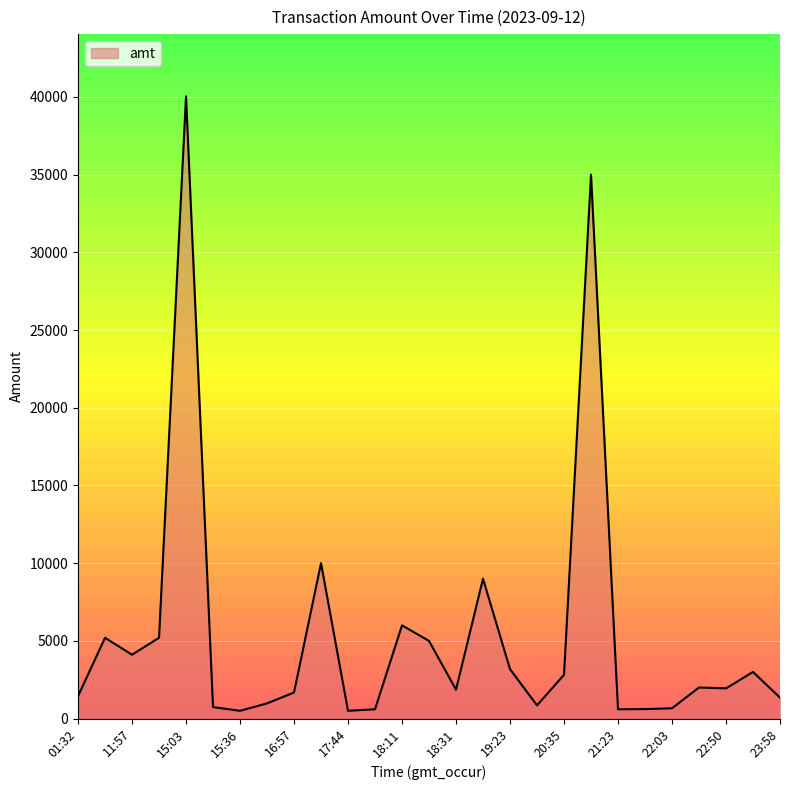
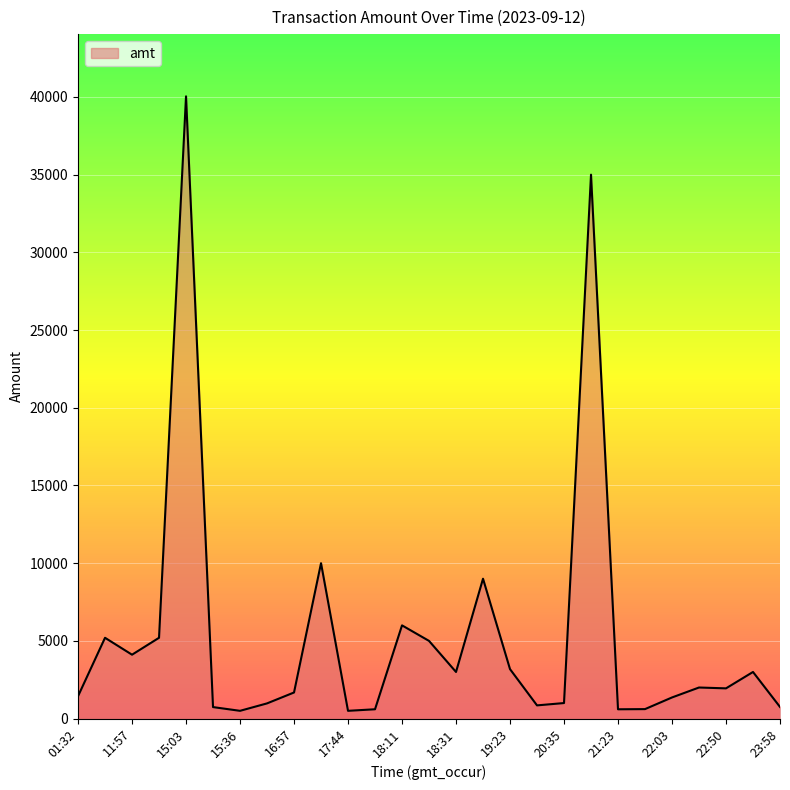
  {
    "01:32": 1400,
    "11:57": 4100,
    "15:03": 40000,
    "15:36": 500,
    "16:57": 1700,
    "17:44": 500,
-   "18:31": 1900,
+   "18:31": 3000,
    "19:23": 3200,
-   "20:35": 2800,
+   "20:35": 1000,
    "21:23": 600,
-   "22:03": 700,
+   "22:03": 1400,
    "22:50": 1900,
-   "23:58": 1400
+   "23:58": 700
  }
